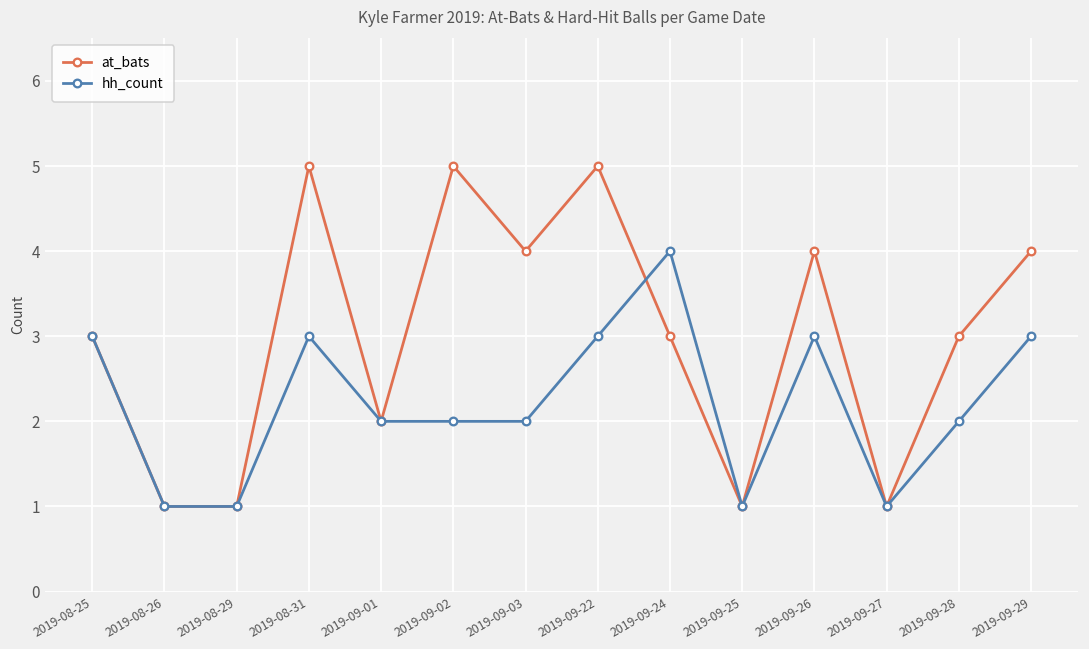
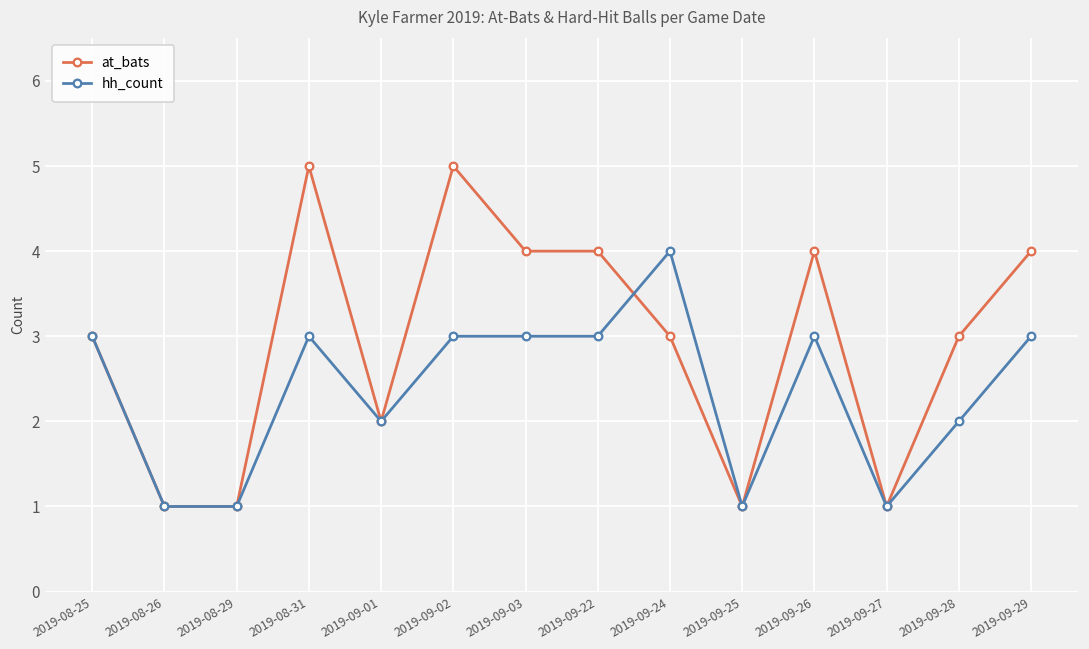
  {
    "at_bats": {
      "2019-08-31": 5,
      "2019-09-02": 5,
      "2019-09-03": 4,
-     "2019-09-22": 5,
+     "2019-09-22": 4,
      "2019-09-24": 3,
      "2019-09-26": 4,
      "2019-09-28": 3,
      "2019-09-29": 4
    },
    "hh_count": {
      "2019-08-31": 3,
-     "2019-09-02": 2,
-     "2019-09-03": 2,
+     "2019-09-02": 3,
+     "2019-09-03": 3,
      "2019-09-22": 3,
      "2019-09-24": 4,
      "2019-09-26": 3,
      "2019-09-28": 2,
      "2019-09-29": 3
    }
  }
